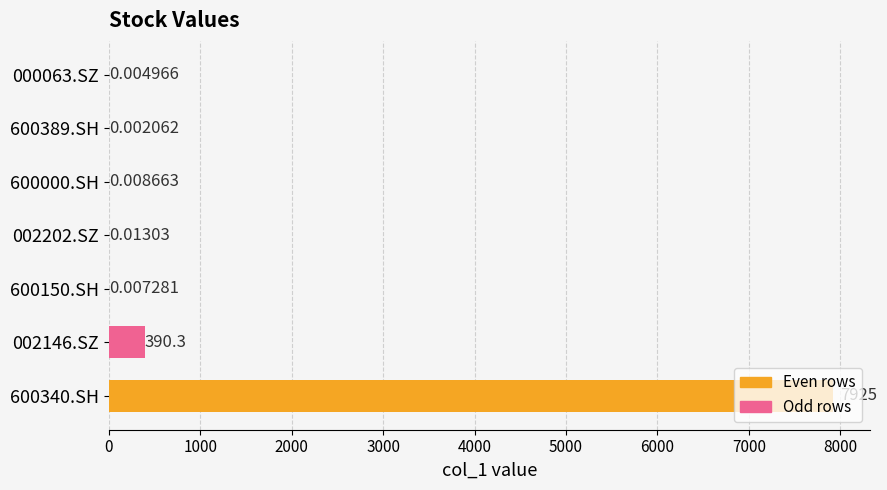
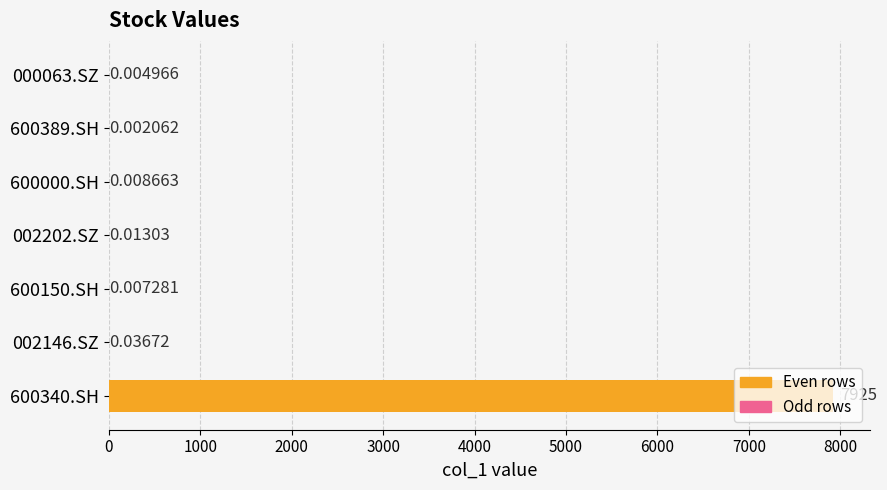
  {
    "000063.SZ": 0.004966,
    "600389.SH": 0.002062,
    "600000.SH": 0.008663,
    "002202.SZ": 0.01303,
    "600150.SH": 0.007281,
-   "002146.SZ": 390.3
+   "002146.SZ": 0.03672
  }
